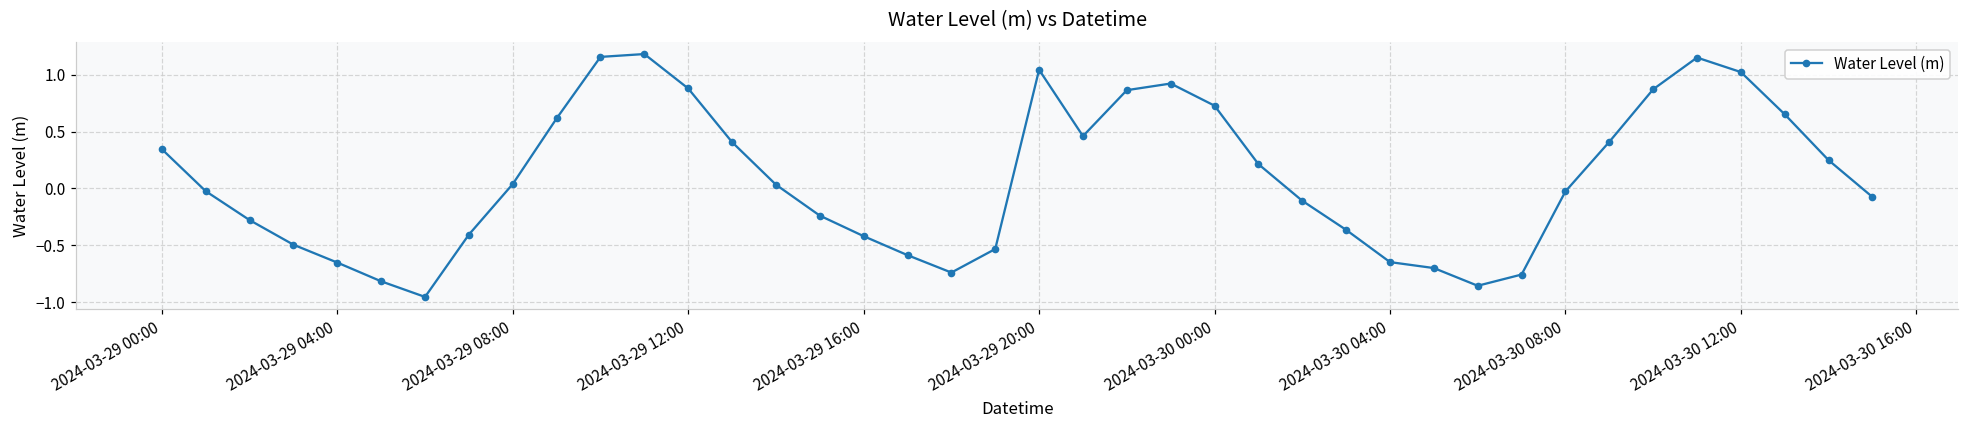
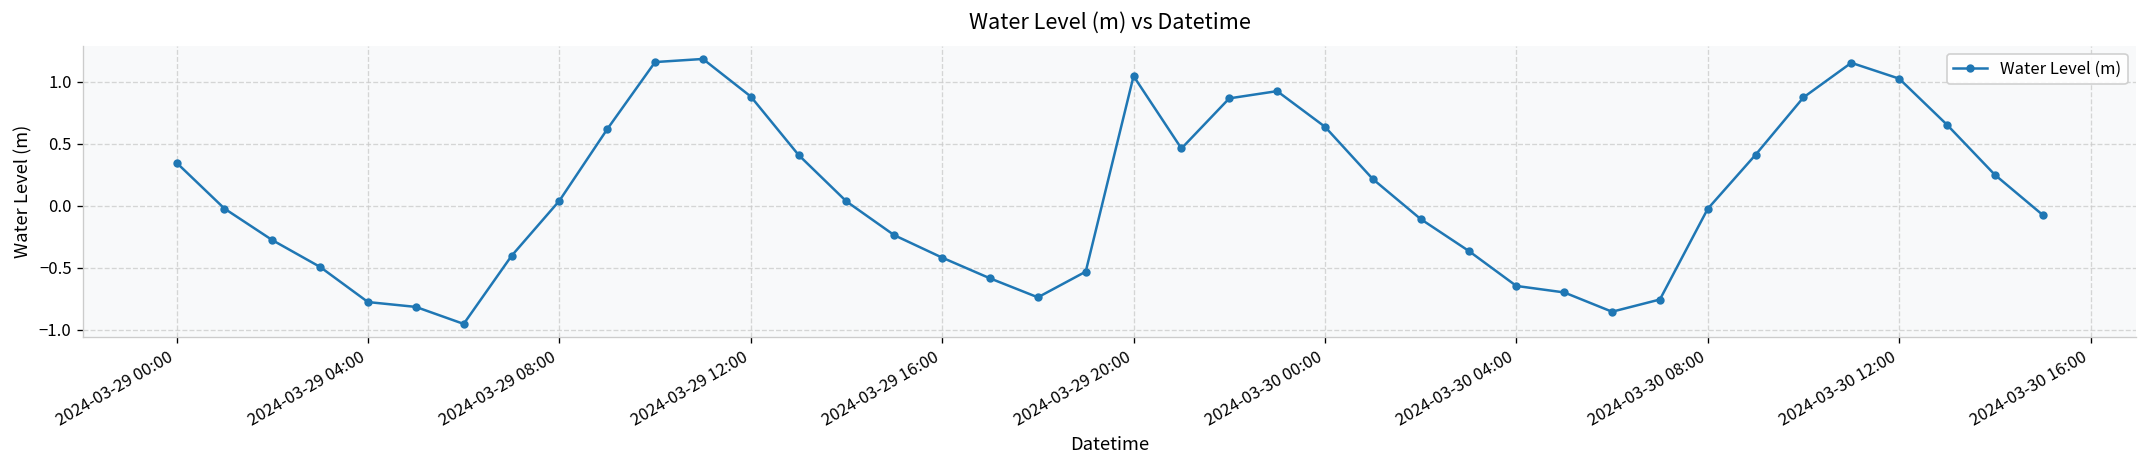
  {
    "2024-03-29 00:00": 0.35,
-   "2024-03-29 04:00": -0.65,
+   "2024-03-29 04:00": -0.78,
    "2024-03-29 08:00": 0.04,
    "2024-03-29 12:00": 0.88,
    "2024-03-29 16:00": -0.42,
    "2024-03-29 20:00": 1.04,
-   "2024-03-30 00:00": 0.73,
+   "2024-03-30 00:00": 0.64,
    "2024-03-30 04:00": -0.65,
    "2024-03-30 08:00": -0.03,
    "2024-03-30 12:00": 1.02
  }
